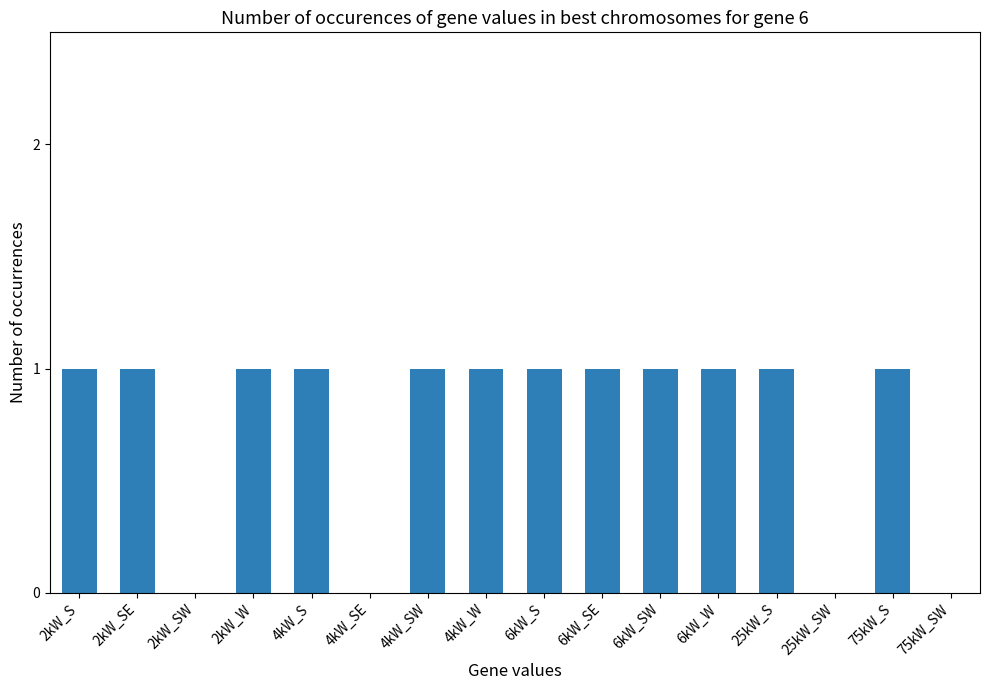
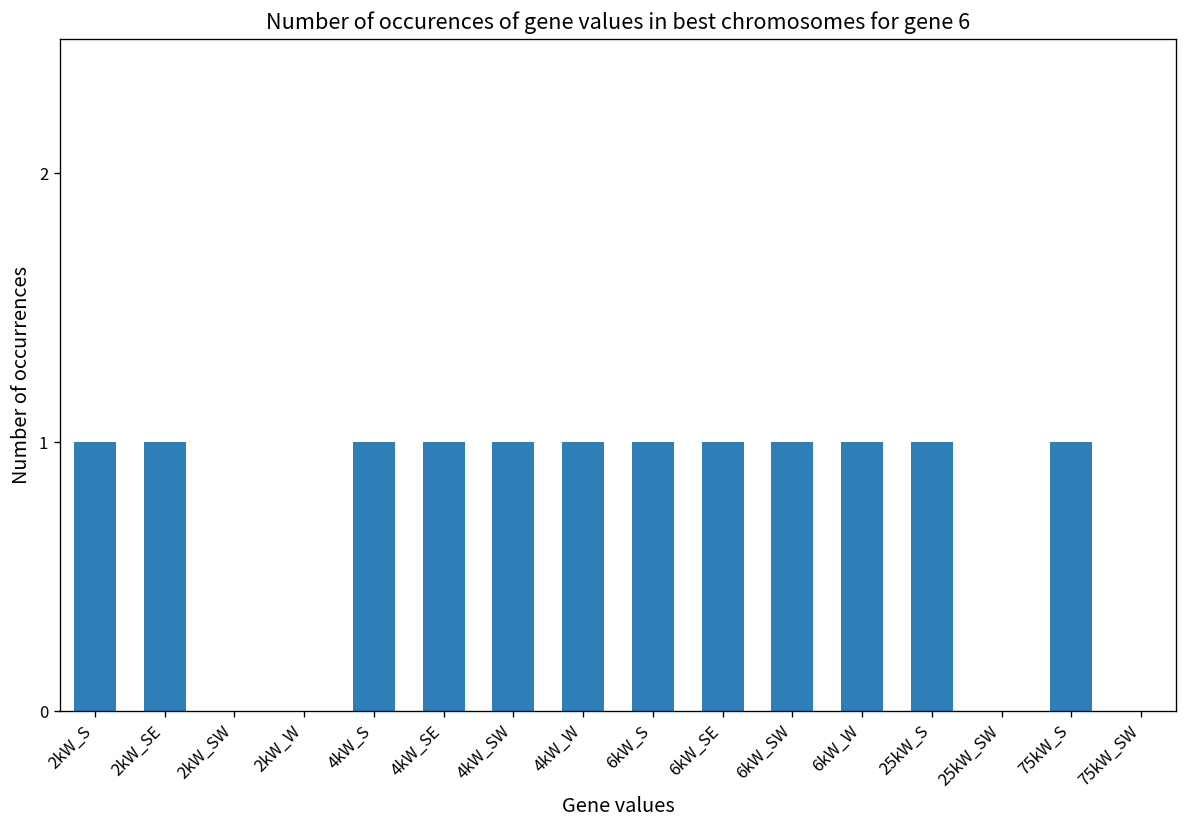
  {
    "2kW_S": 1,
    "2kW_SE": 1,
    "2kW_SW": 0,
-   "2kW_W": 1,
+   "2kW_W": 0,
    "4kW_S": 1,
-   "4kW_SE": 0,
+   "4kW_SE": 1,
    "4kW_SW": 1,
    "4kW_W": 1,
    "6kW_S": 1,
    "6kW_SE": 1,
    "6kW_SW": 1,
    "6kW_W": 1,
    "25kW_S": 1,
    "25kW_SW": 0,
    "75kW_S": 1,
    "75kW_SW": 0
  }
